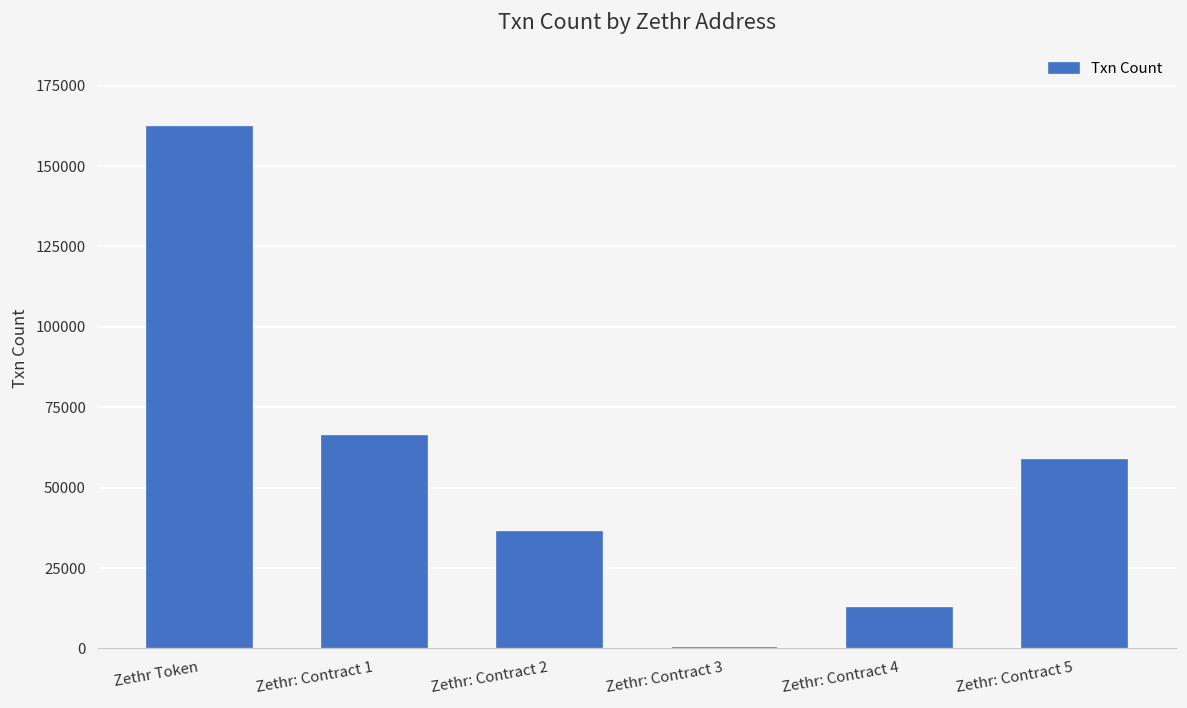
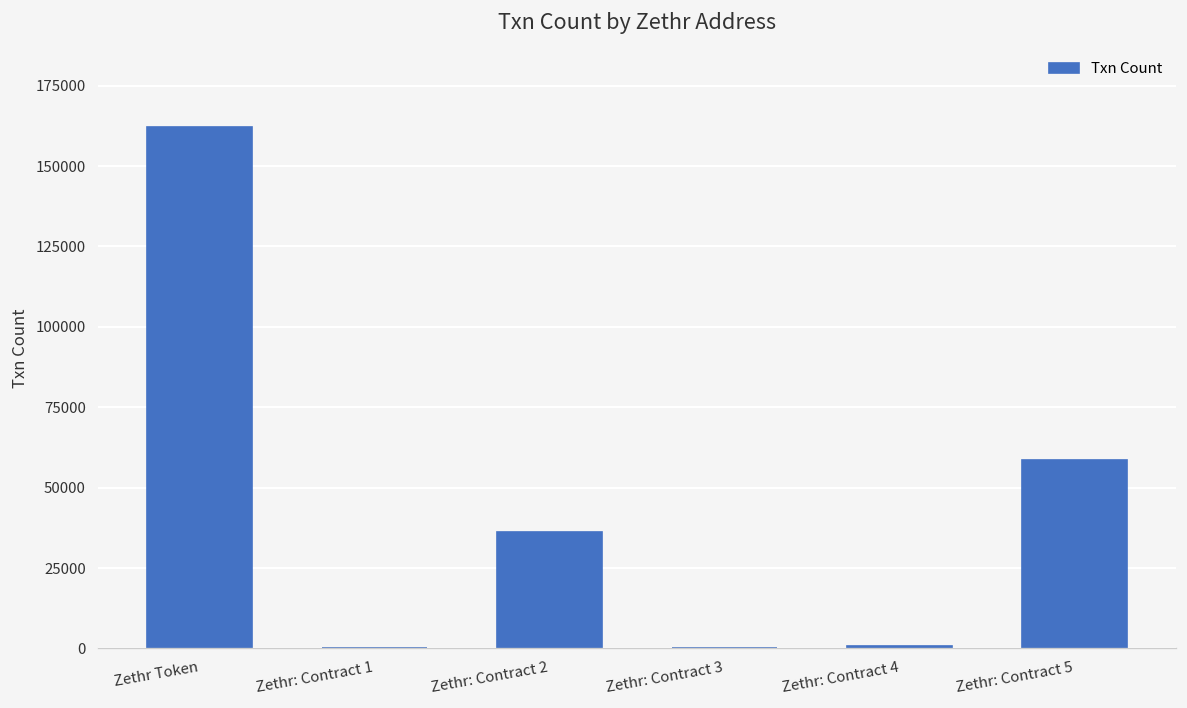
  {
    "Zethr Token": 162000,
-   "Zethr: Contract 1": 66000,
+   "Zethr: Contract 1": 0,
    "Zethr: Contract 2": 36000,
-   "Zethr: Contract 4": 13000,
+   "Zethr: Contract 4": 1000,
    "Zethr: Contract 5": 59000
  }
